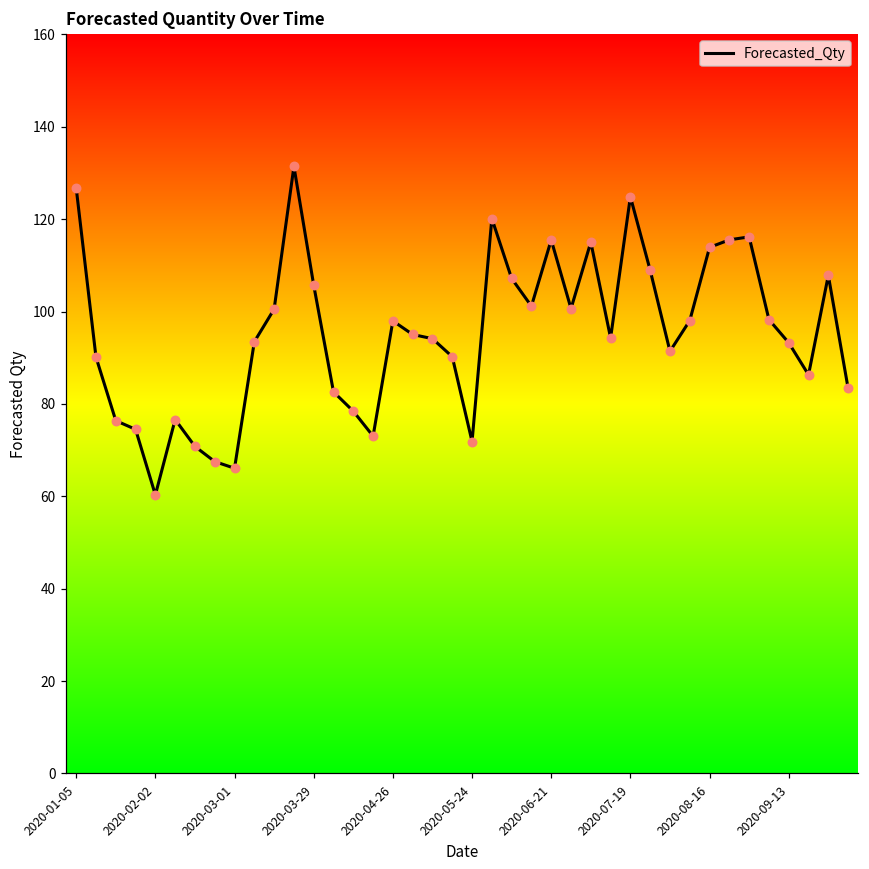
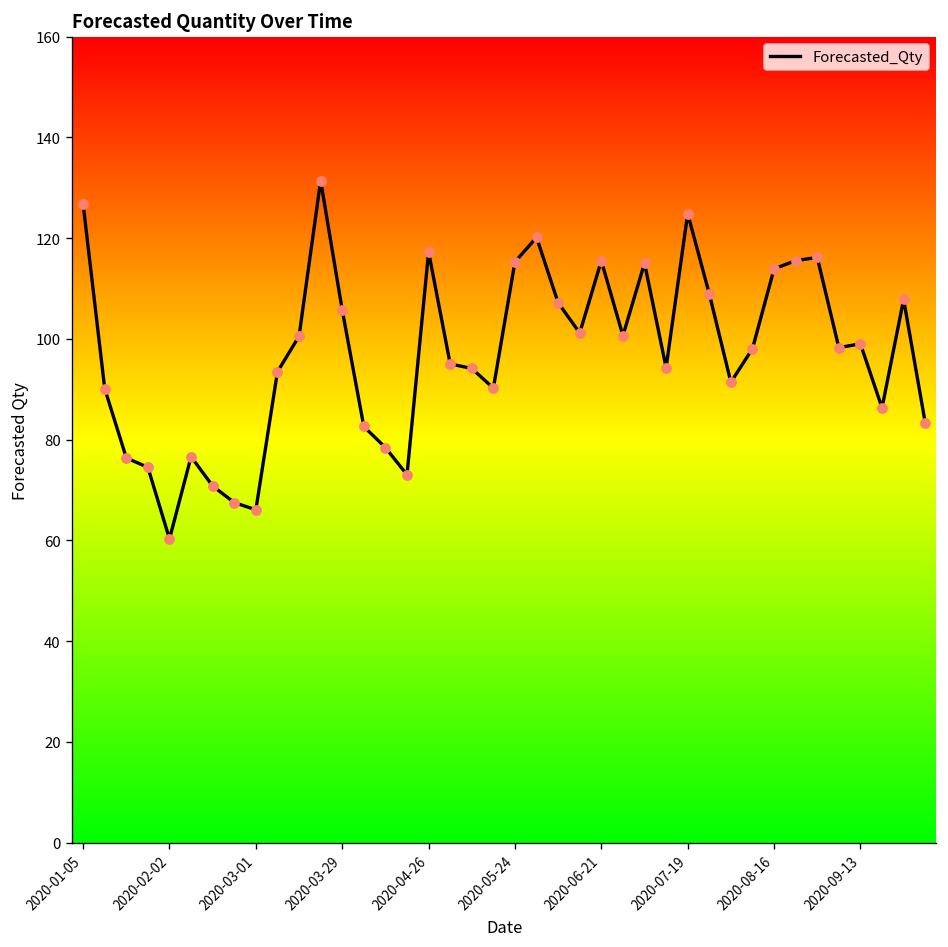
  {
    "2020-01-05": 127,
    "2020-02-02": 60,
    "2020-03-01": 66,
    "2020-03-29": 106,
-   "2020-04-26": 98,
-   "2020-05-24": 72,
+   "2020-04-26": 117,
+   "2020-05-24": 115,
    "2020-06-21": 116,
    "2020-07-19": 125,
    "2020-08-16": 114,
-   "2020-09-13": 93
+   "2020-09-13": 99
  }
